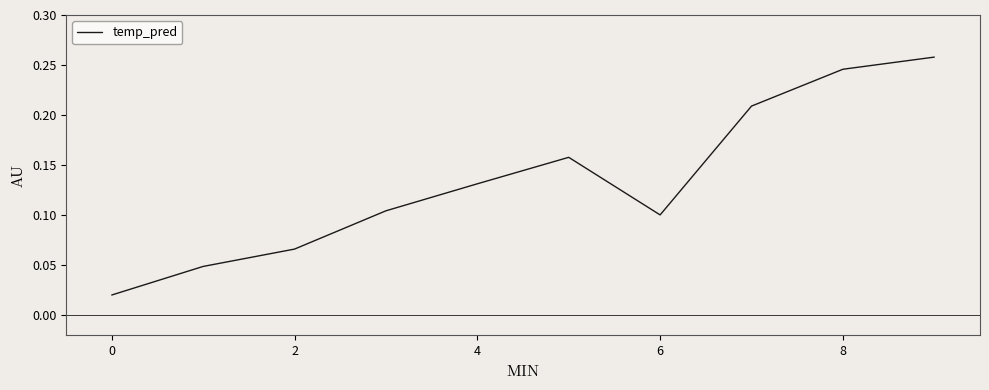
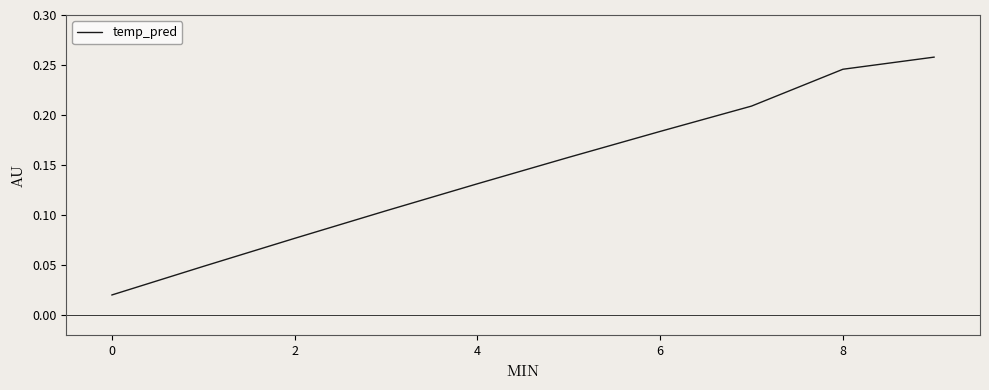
  {
    "0": 0.020,
-   "2": 0.066,
+   "2": 0.077,
    "4": 0.131,
-   "6": 0.100,
+   "6": 0.184,
    "8": 0.246
  }
